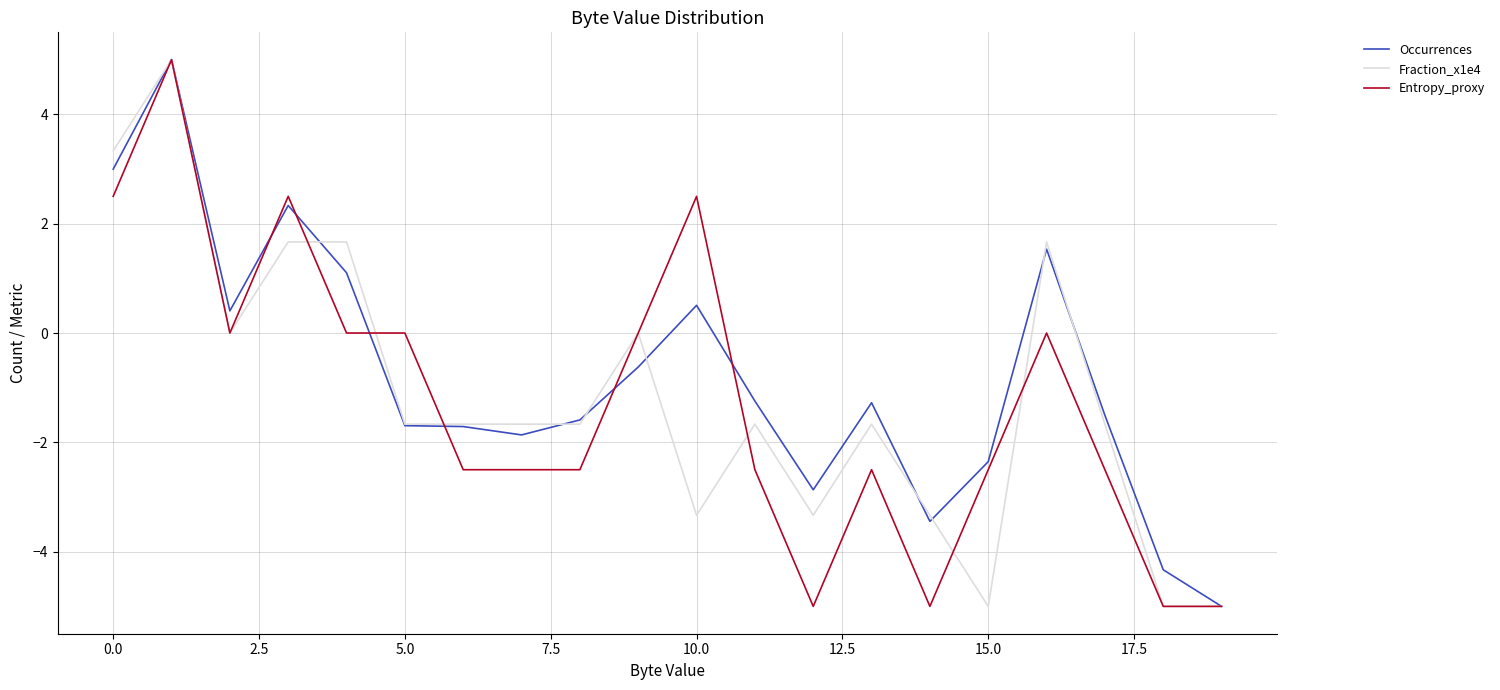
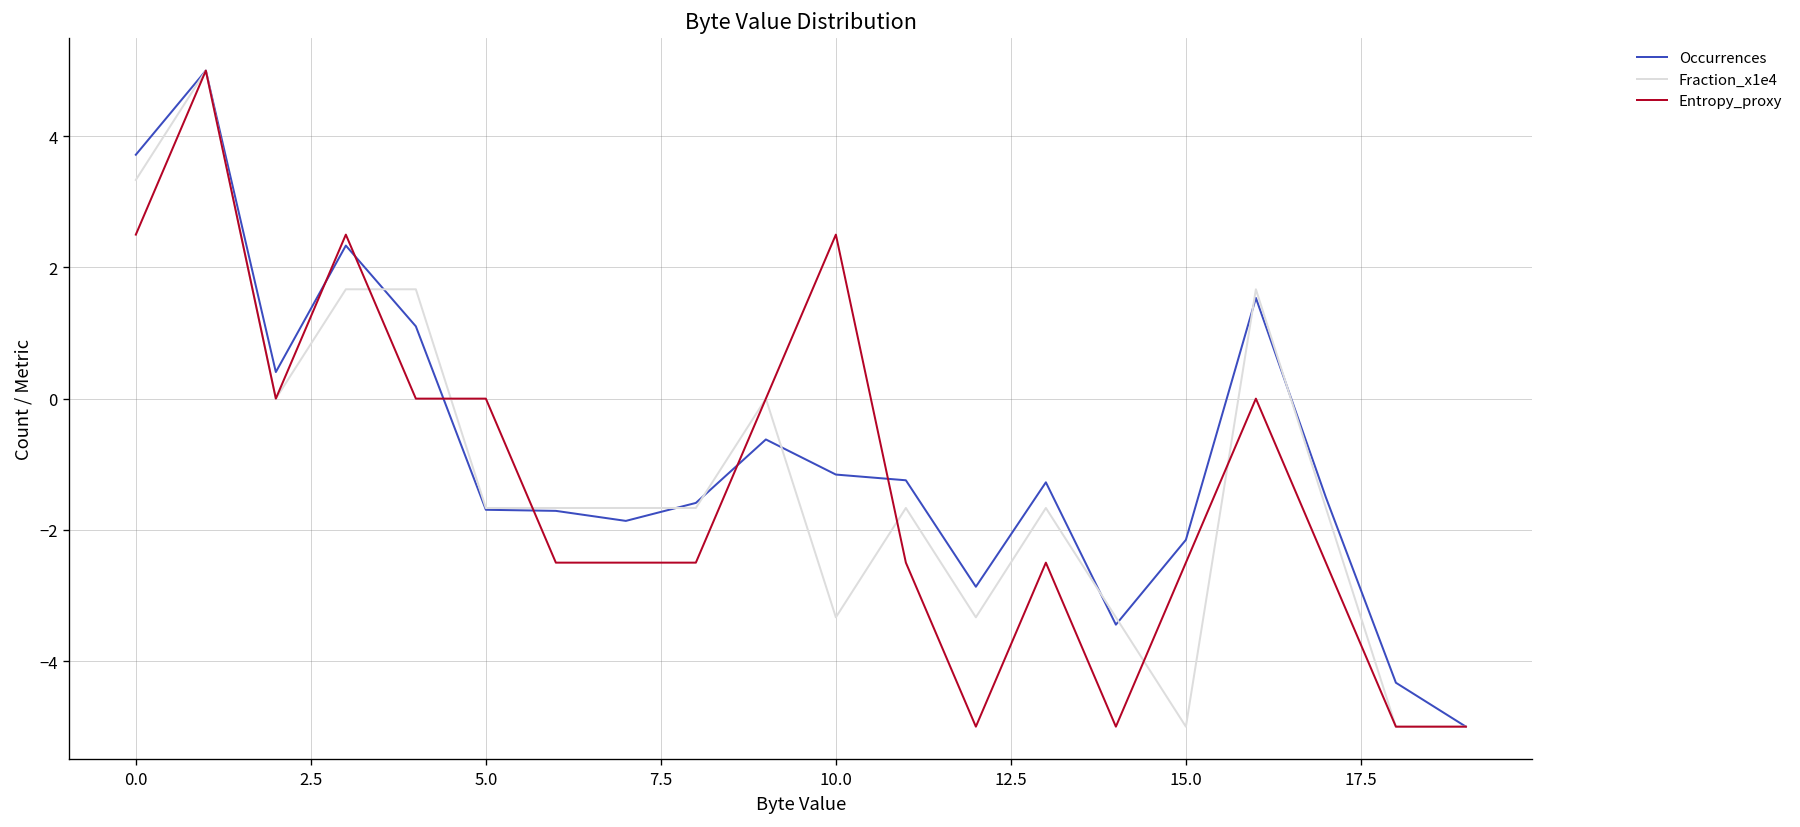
  {
    "Occurrences": {
-     "0.0": 3.0,
-     "10.0": 0.5,
-     "15.0": -2.4
+     "0.0": 3.7,
+     "10.0": -1.2,
+     "15.0": -2.2
    },
    "Fraction_x1e4": {
      "0.0": 3.3,
      "10.0": -3.3,
      "15.0": -5.0
    },
    "Entropy_proxy": {
      "0.0": 2.5,
      "5.0": 0.0,
      "10.0": 2.5,
      "15.0": -2.5
    }
  }
